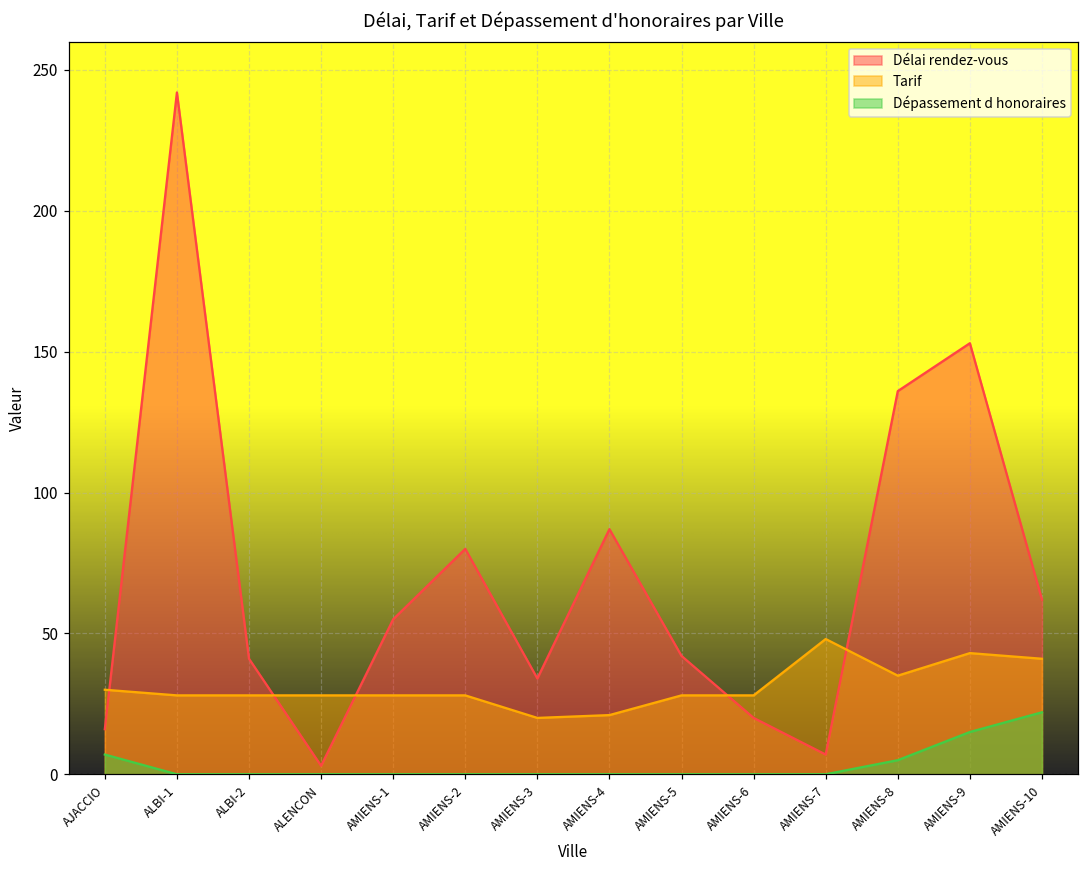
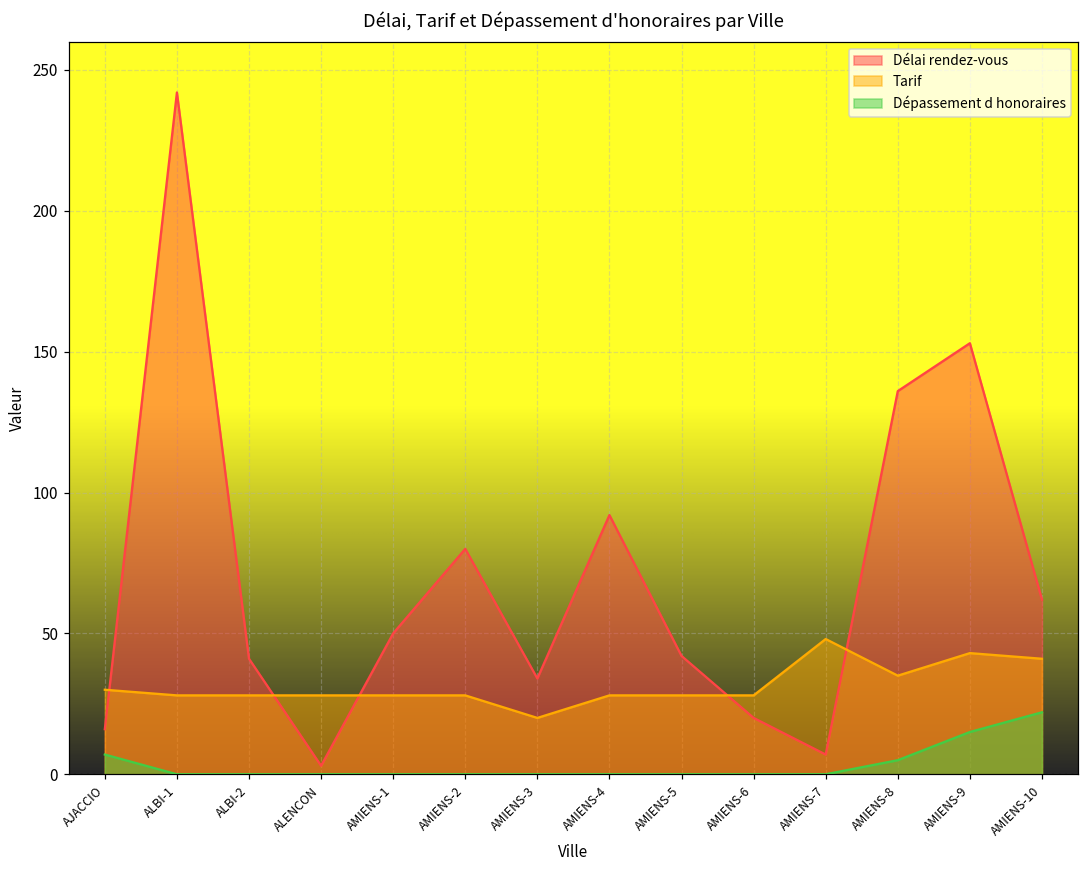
  {
    "Délai rendez-vous": {
      "AJACCIO": 16,
      "ALBI-1": 242,
      "ALBI-2": 41,
      "ALENCON": 3,
-     "AMIENS-1": 55,
+     "AMIENS-1": 50,
      "AMIENS-2": 80,
      "AMIENS-3": 34,
-     "AMIENS-4": 87,
+     "AMIENS-4": 92,
      "AMIENS-5": 42,
      "AMIENS-6": 20,
      "AMIENS-7": 7,
      "AMIENS-8": 136,
      "AMIENS-9": 153,
      "AMIENS-10": 62
    },
    "Tarif": {
      "AJACCIO": 30,
      "ALBI-1": 28,
      "ALBI-2": 28,
      "ALENCON": 28,
      "AMIENS-1": 28,
      "AMIENS-2": 28,
      "AMIENS-3": 20,
-     "AMIENS-4": 21,
+     "AMIENS-4": 28,
      "AMIENS-5": 28,
      "AMIENS-6": 28,
      "AMIENS-7": 48,
      "AMIENS-8": 35,
      "AMIENS-9": 43,
      "AMIENS-10": 41
    },
    "Dépassement d honoraires": {
      "AJACCIO": 7,
      "ALBI-1": 0,
      "ALBI-2": 0,
      "ALENCON": 0,
      "AMIENS-1": 0,
      "AMIENS-2": 0,
      "AMIENS-3": 0,
      "AMIENS-4": 0,
      "AMIENS-5": 0,
      "AMIENS-6": 0,
      "AMIENS-7": 0,
      "AMIENS-8": 5,
      "AMIENS-9": 15,
      "AMIENS-10": 22
    }
  }
